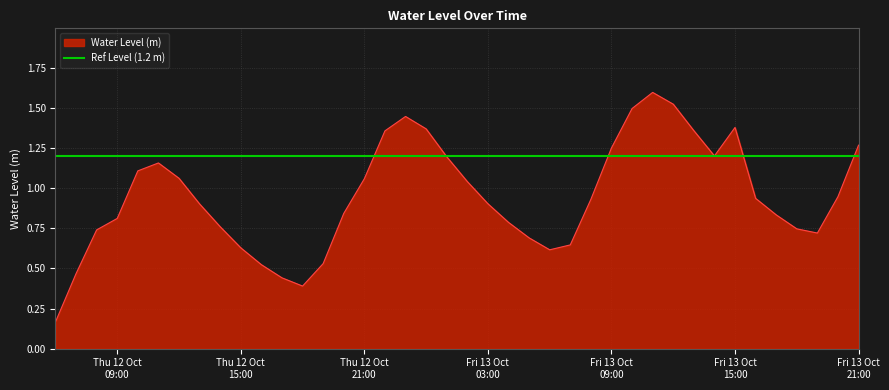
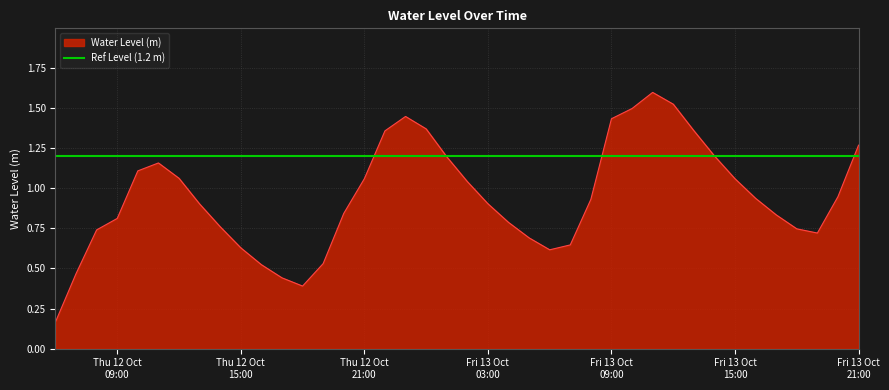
  {
    "Thu 12 Oct 09:00": 0.81,
    "Thu 12 Oct 15:00": 0.63,
    "Thu 12 Oct 21:00": 1.06,
    "Fri 13 Oct 03:00": 0.90,
-   "Fri 13 Oct 09:00": 1.25,
-   "Fri 13 Oct 15:00": 1.38,
+   "Fri 13 Oct 09:00": 1.43,
+   "Fri 13 Oct 15:00": 1.06,
    "Fri 13 Oct 21:00": 1.27
  }
